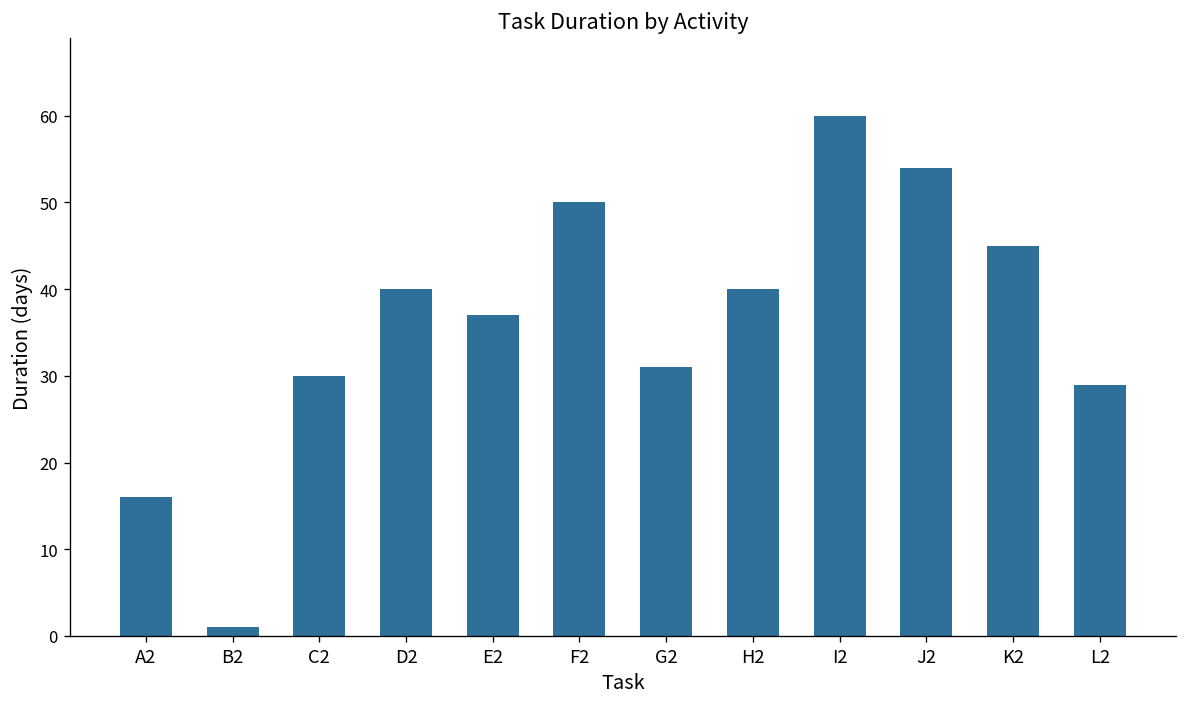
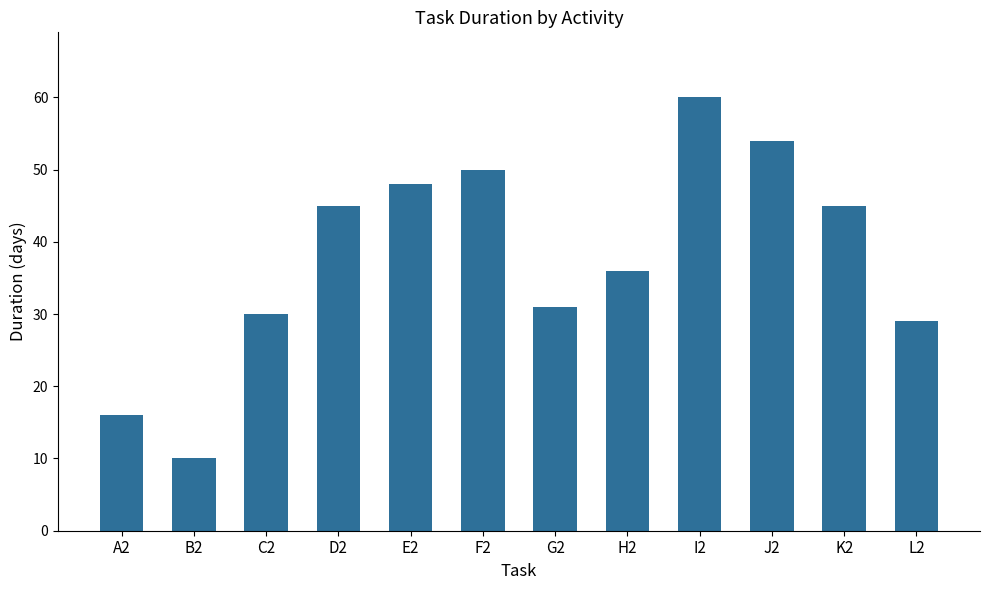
  {
    "A2": 16,
-   "B2": 1,
+   "B2": 10,
    "C2": 30,
-   "D2": 40,
-   "E2": 37,
+   "D2": 45,
+   "E2": 48,
    "F2": 50,
    "G2": 31,
-   "H2": 40,
+   "H2": 36,
    "I2": 60,
    "J2": 54,
    "K2": 45,
    "L2": 29
  }
